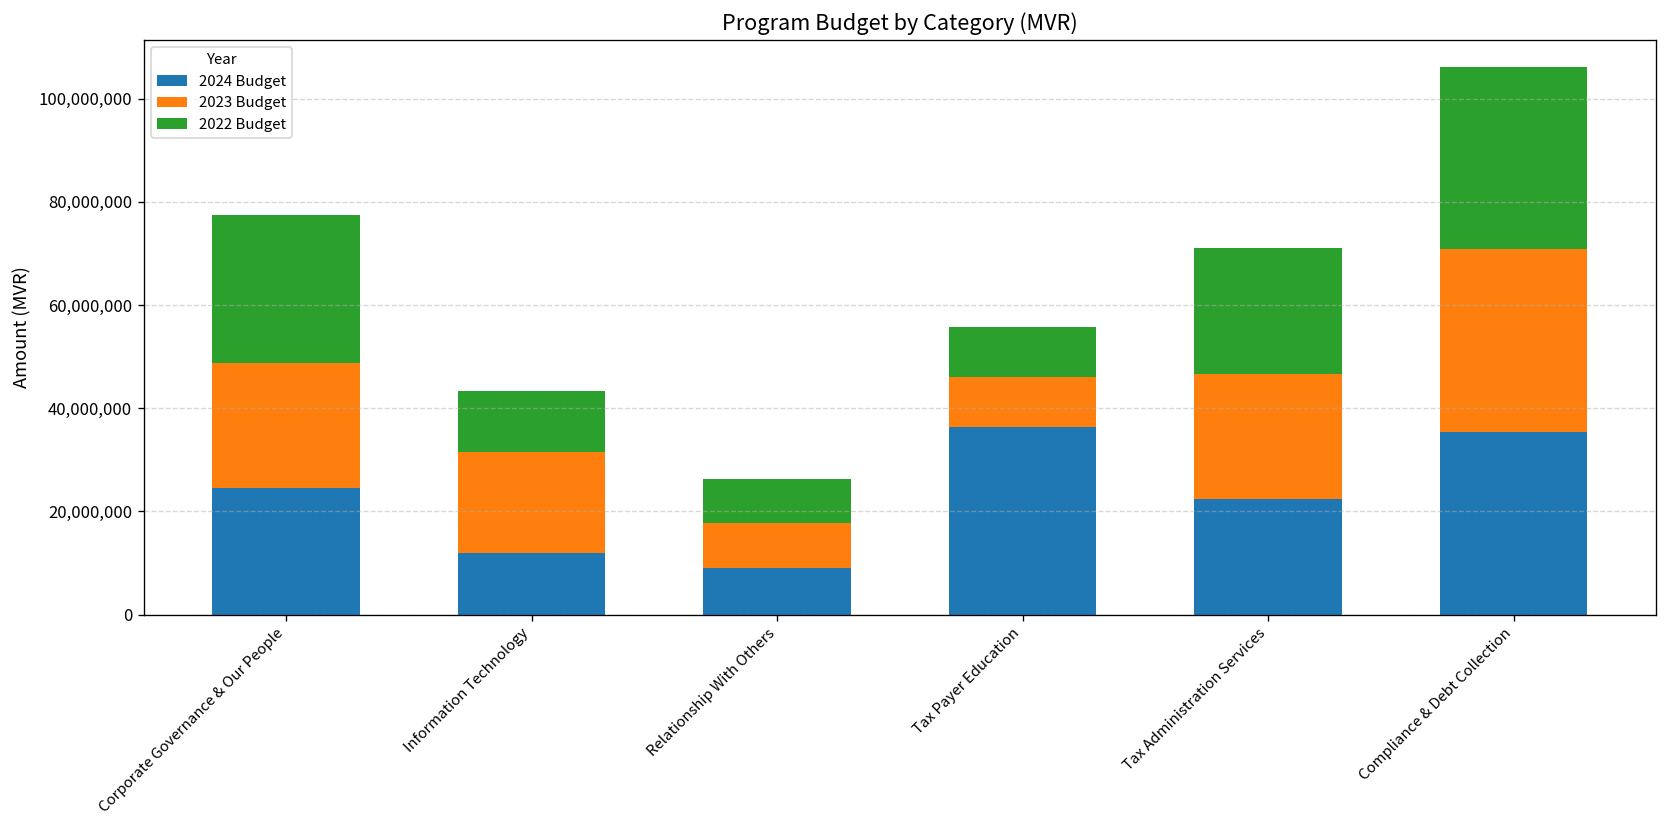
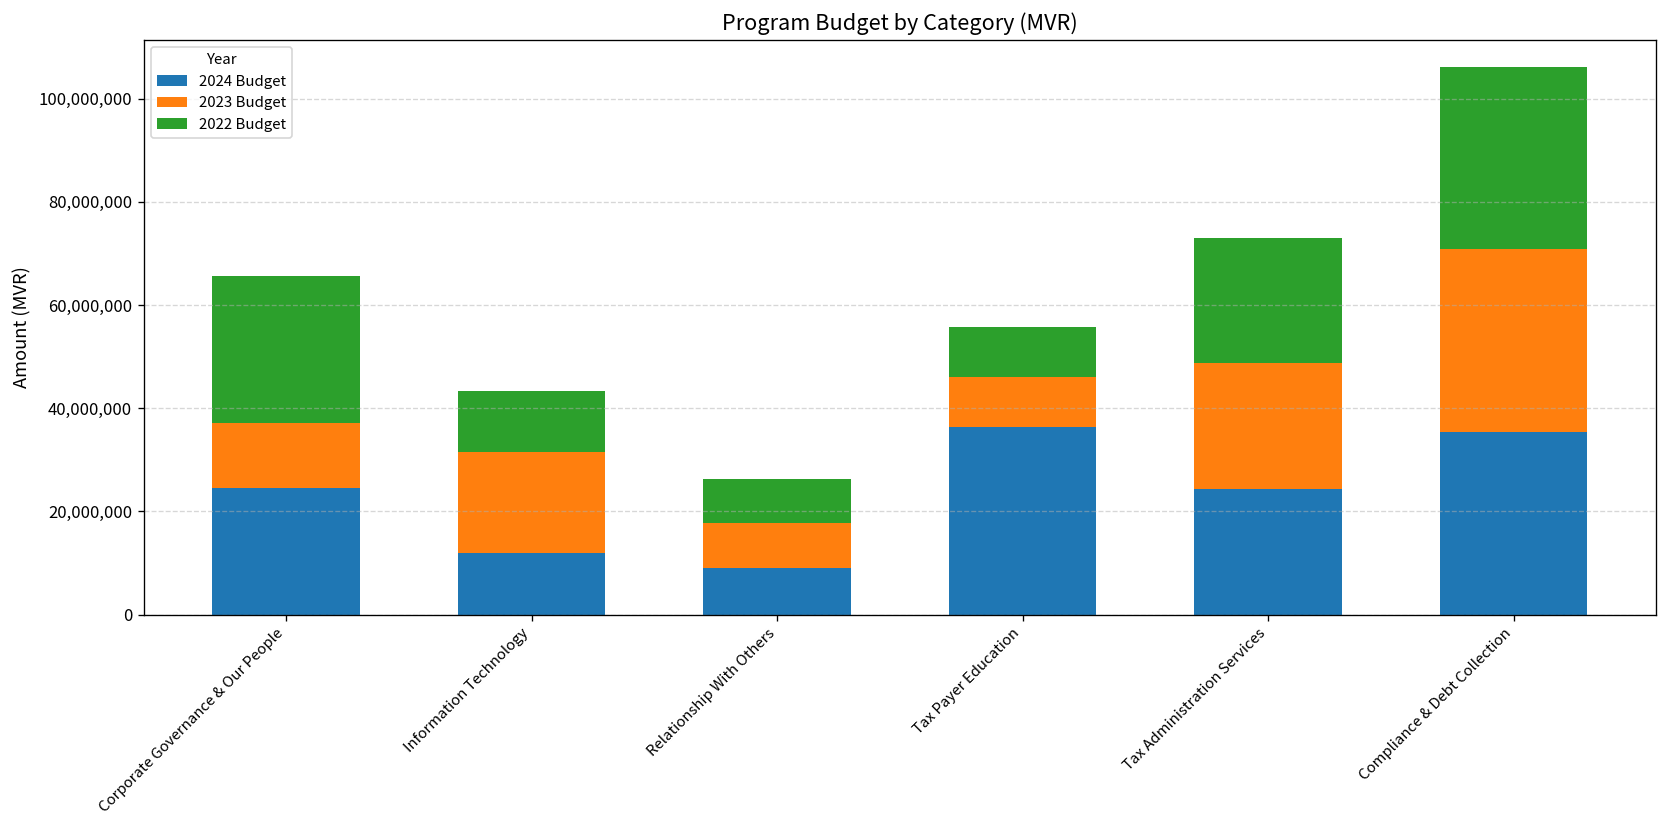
  {
    "2024 Budget": {
      "Corporate Governance & Our People": "25,000,000",
      "Information Technology": "12,000,000",
      "Relationship With Others": "9,000,000",
      "Tax Payer Education": "36,000,000",
-     "Tax Administration Services": "22,000,000",
+     "Tax Administration Services": "24,000,000",
      "Compliance & Debt Collection": "35,000,000"
    },
    "2023 Budget": {
-     "Corporate Governance & Our People": "24,000,000",
+     "Corporate Governance & Our People": "13,000,000",
      "Information Technology": "20,000,000",
      "Relationship With Others": "9,000,000",
      "Tax Payer Education": "10,000,000",
      "Tax Administration Services": "24,000,000",
      "Compliance & Debt Collection": "35,000,000"
    },
    "2022 Budget": {
      "Corporate Governance & Our People": "29,000,000",
      "Information Technology": "12,000,000",
      "Relationship With Others": "9,000,000",
      "Tax Payer Education": "10,000,000",
      "Tax Administration Services": "24,000,000",
      "Compliance & Debt Collection": "35,000,000"
    }
  }
